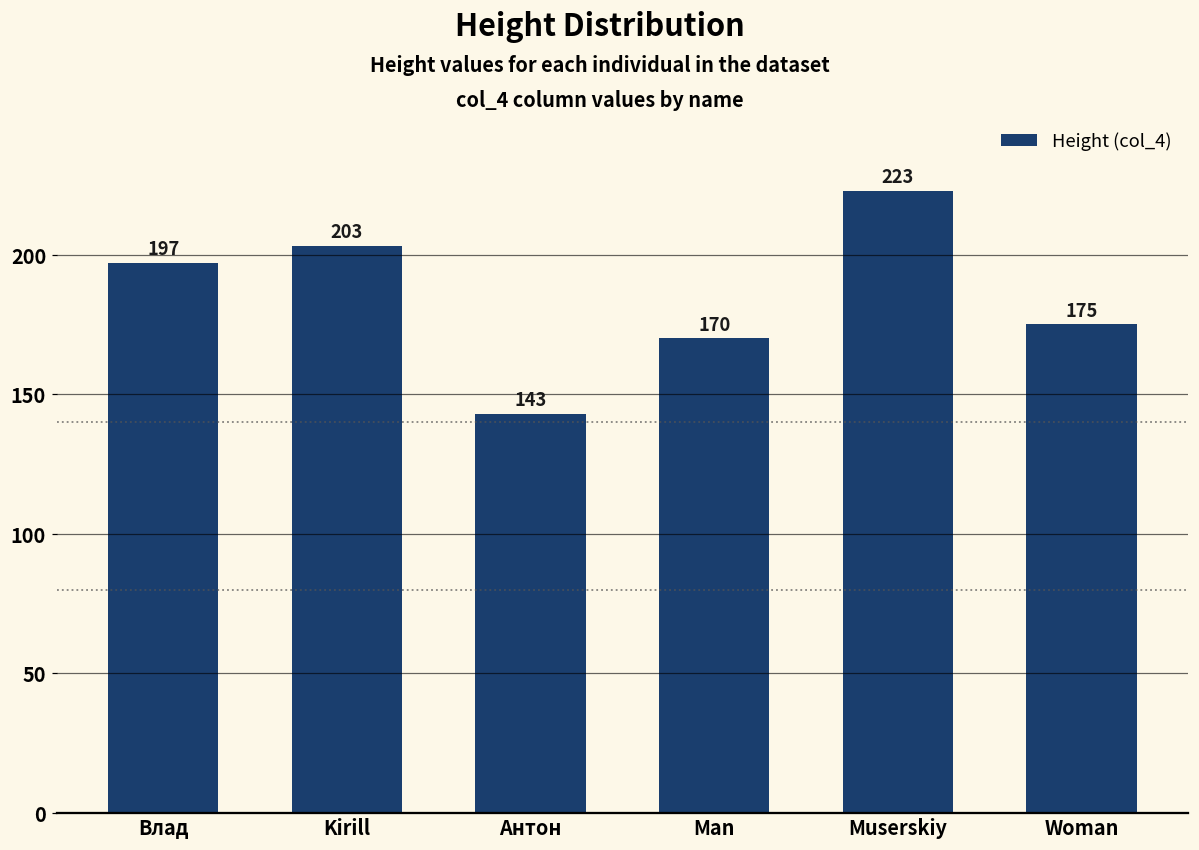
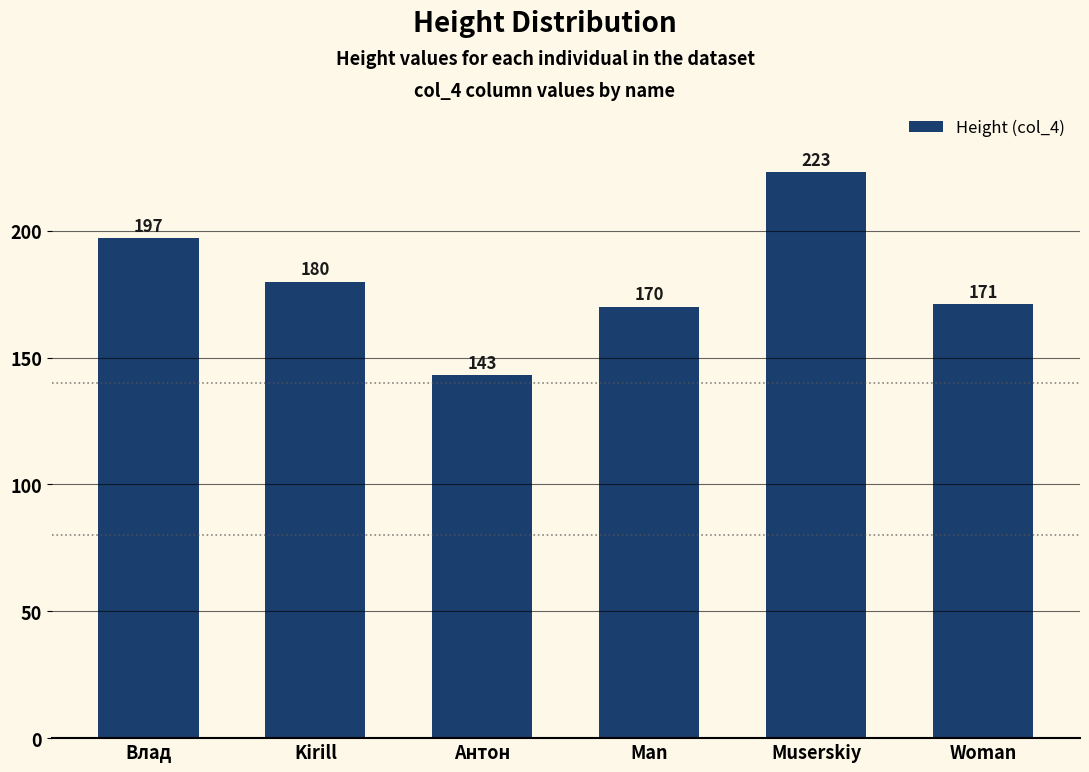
  {
    "Влад": 197,
-   "Kirill": 203,
+   "Kirill": 180,
    "Антон": 143,
    "Man": 170,
    "Muserskiy": 223,
-   "Woman": 175
+   "Woman": 171
  }
